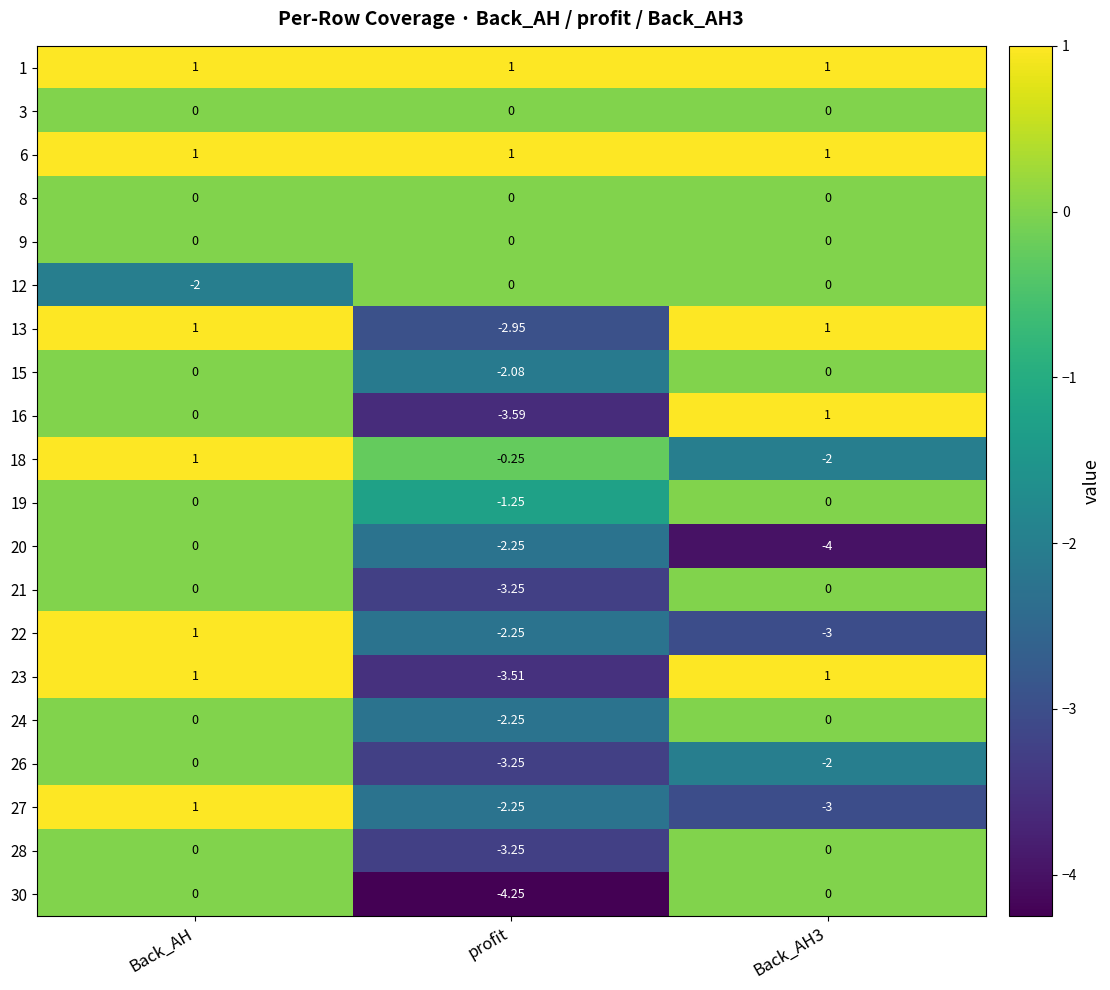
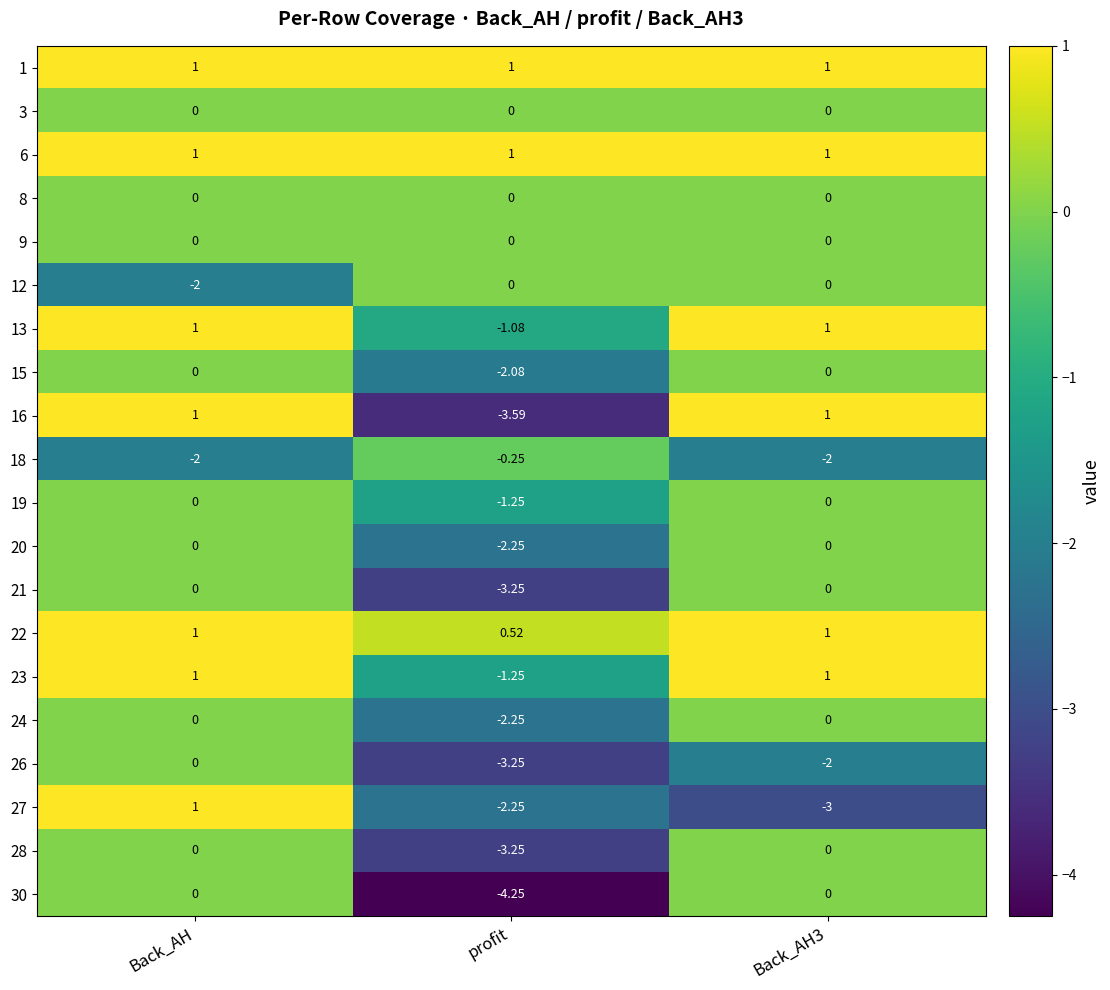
  {
    "1": {
      "Back_AH": 1,
      "profit": 1,
      "Back_AH3": 1
    },
    "3": {
      "Back_AH": 0,
      "profit": 0,
      "Back_AH3": 0
    },
    "6": {
      "Back_AH": 1,
      "profit": 1,
      "Back_AH3": 1
    },
    "8": {
      "Back_AH": 0,
      "profit": 0,
      "Back_AH3": 0
    },
    "9": {
      "Back_AH": 0,
      "profit": 0,
      "Back_AH3": 0
    },
    "12": {
      "Back_AH": -2,
      "profit": 0,
      "Back_AH3": 0
    },
    "13": {
      "Back_AH": 1,
-     "profit": -2.95,
+     "profit": -1.08,
      "Back_AH3": 1
    },
    "15": {
      "Back_AH": 0,
      "profit": -2.08,
      "Back_AH3": 0
    },
    "16": {
-     "Back_AH": 0,
+     "Back_AH": 1,
      "profit": -3.59,
      "Back_AH3": 1
    },
    "18": {
-     "Back_AH": 1,
+     "Back_AH": -2,
      "profit": -0.25,
      "Back_AH3": -2
    },
    "19": {
      "Back_AH": 0,
      "profit": -1.25,
      "Back_AH3": 0
    },
    "20": {
      "Back_AH": 0,
      "profit": -2.25,
-     "Back_AH3": -4
+     "Back_AH3": 0
    },
    "21": {
      "Back_AH": 0,
      "profit": -3.25,
      "Back_AH3": 0
    },
    "22": {
      "Back_AH": 1,
-     "profit": -2.25,
-     "Back_AH3": -3
+     "profit": 0.52,
+     "Back_AH3": 1
    },
    "23": {
      "Back_AH": 1,
-     "profit": -3.51,
+     "profit": -1.25,
      "Back_AH3": 1
    },
    "24": {
      "Back_AH": 0,
      "profit": -2.25,
      "Back_AH3": 0
    },
    "26": {
      "Back_AH": 0,
      "profit": -3.25,
      "Back_AH3": -2
    },
    "27": {
      "Back_AH": 1,
      "profit": -2.25,
      "Back_AH3": -3
    },
    "28": {
      "Back_AH": 0,
      "profit": -3.25,
      "Back_AH3": 0
    },
    "30": {
      "Back_AH": 0,
      "profit": -4.25,
      "Back_AH3": 0
    }
  }
